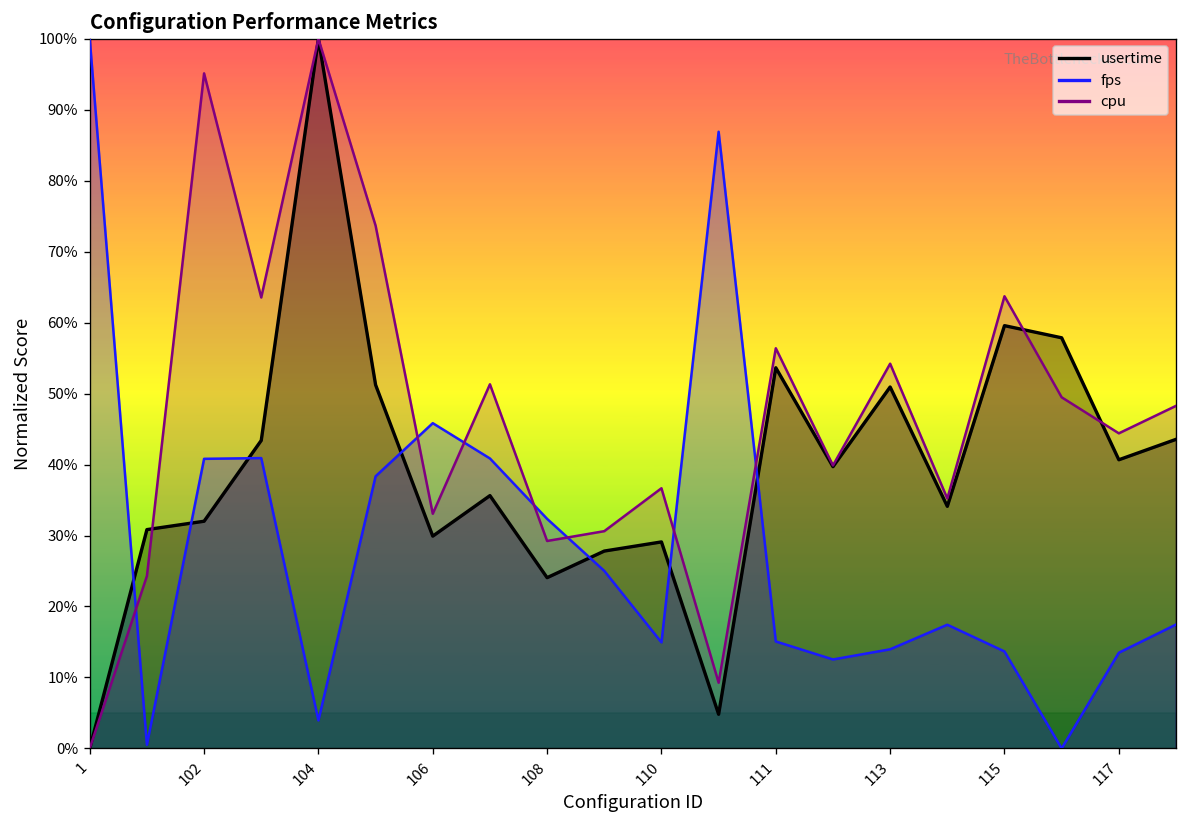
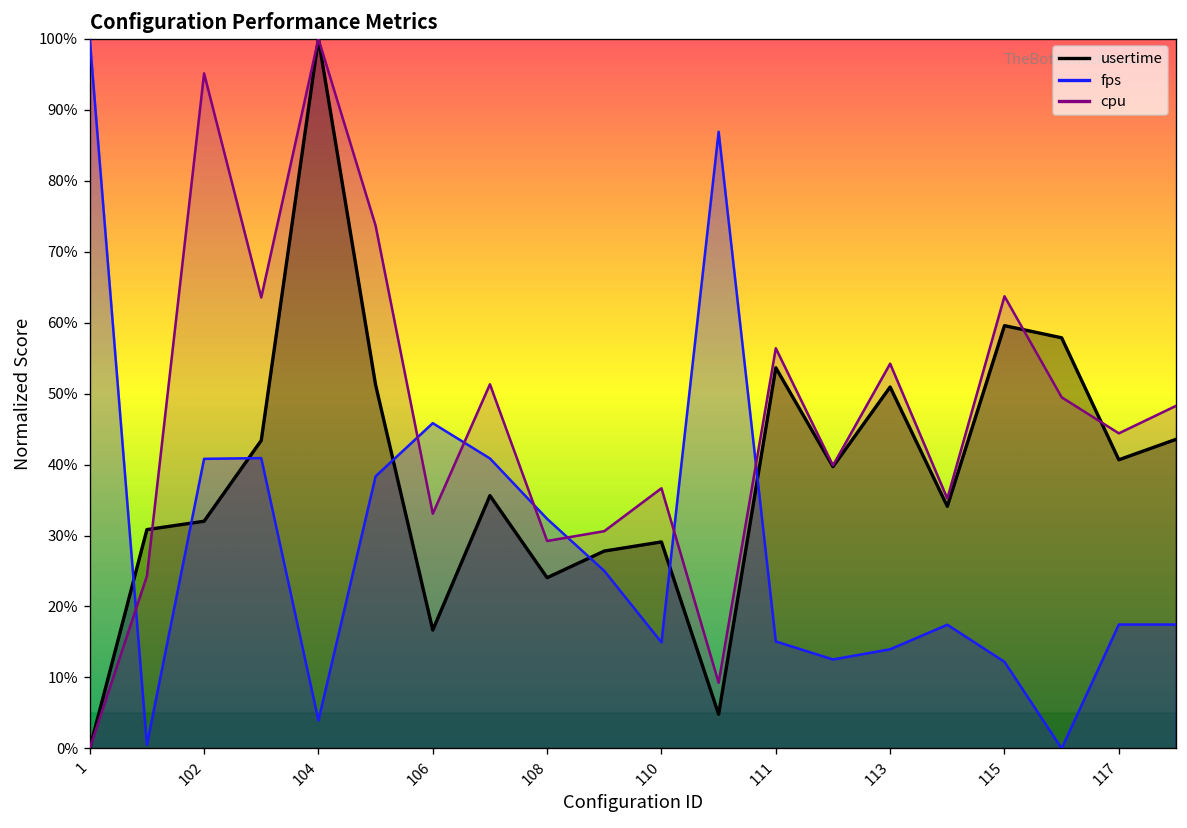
  {
    "usertime": {
      "102": "32%",
-     "106": "30%",
+     "106": "17%",
      "108": "24%",
      "110": "29%",
      "111": "54%",
      "113": "51%",
      "115": "60%",
      "117": "41%"
    },
    "fps": {
      "102": "41%",
      "106": "46%",
      "108": "32%",
      "110": "15%",
      "111": "15%",
      "113": "14%",
-     "115": "14%",
-     "117": "13%"
+     "115": "12%",
+     "117": "17%"
    },
    "cpu": {
      "102": "95%",
      "106": "33%",
      "108": "29%",
      "110": "37%",
      "111": "56%",
      "113": "54%",
      "115": "64%",
      "117": "44%"
    }
  }
